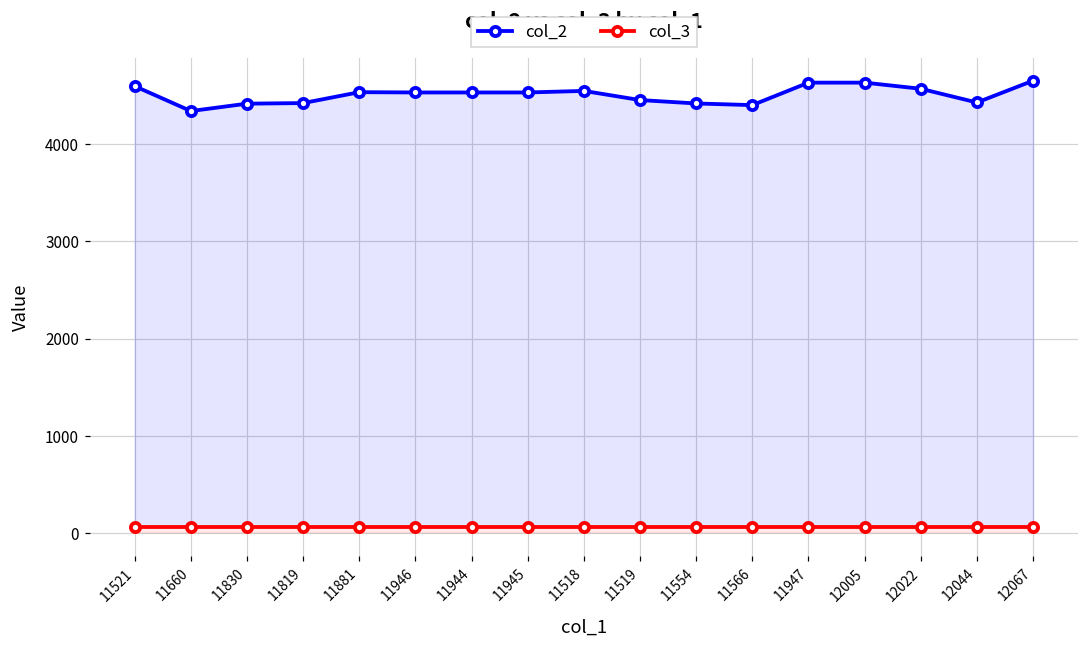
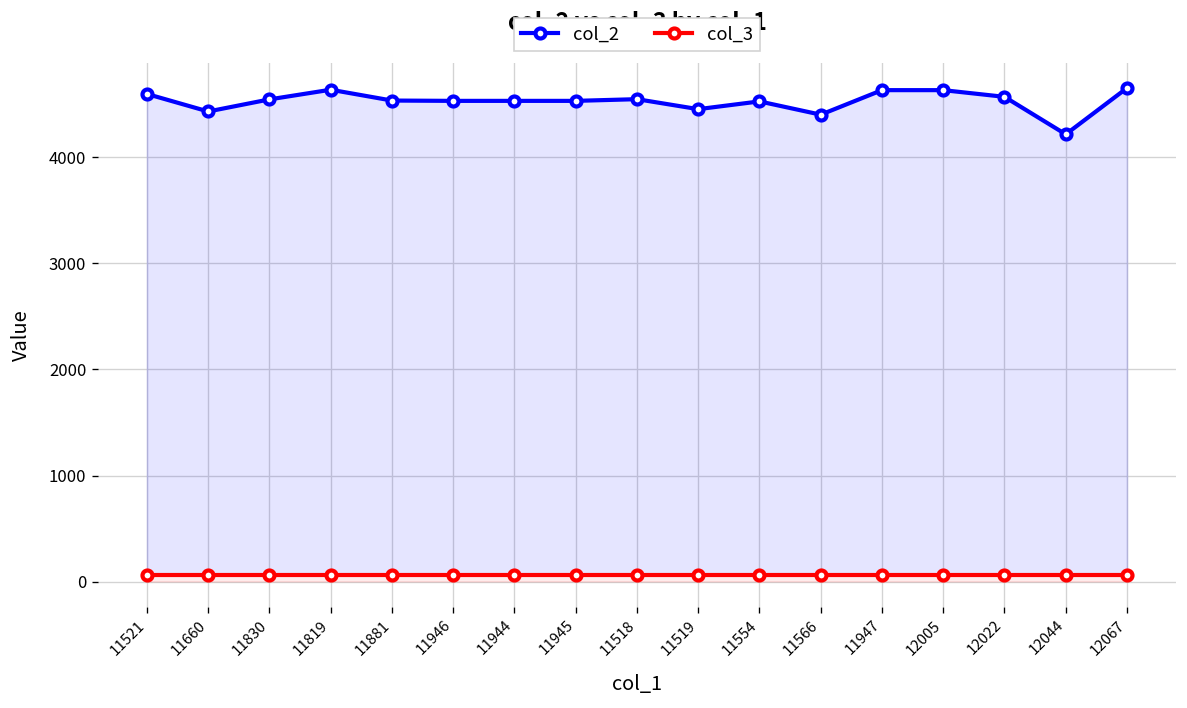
  {
    "col_2": {
      "11521": 4600,
-     "11660": 4300,
-     "11830": 4400,
-     "11819": 4400,
+     "11660": 4400,
+     "11830": 4500,
+     "11819": 4600,
      "11881": 4500,
      "11946": 4500,
      "11944": 4500,
      "11945": 4500,
      "11518": 4500,
      "11519": 4500,
-     "11554": 4400,
+     "11554": 4500,
      "11566": 4400,
      "11947": 4600,
      "12005": 4600,
      "12022": 4600,
-     "12044": 4400,
+     "12044": 4200,
      "12067": 4700
    },
    "col_3": {
      "11521": 100,
      "11660": 100,
      "11830": 100,
      "11819": 100,
      "11881": 100,
      "11946": 100,
      "11944": 100,
      "11945": 100,
      "11518": 100,
      "11519": 100,
      "11554": 100,
      "11566": 100,
      "11947": 100,
      "12005": 100,
      "12022": 100,
      "12044": 100,
      "12067": 100
    }
  }
